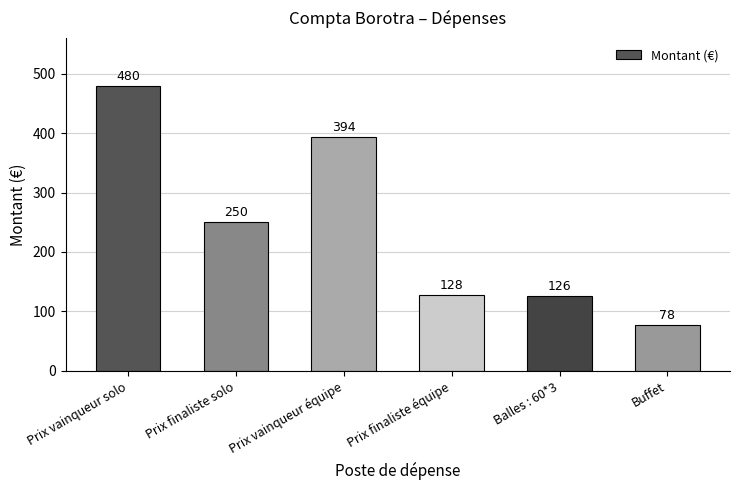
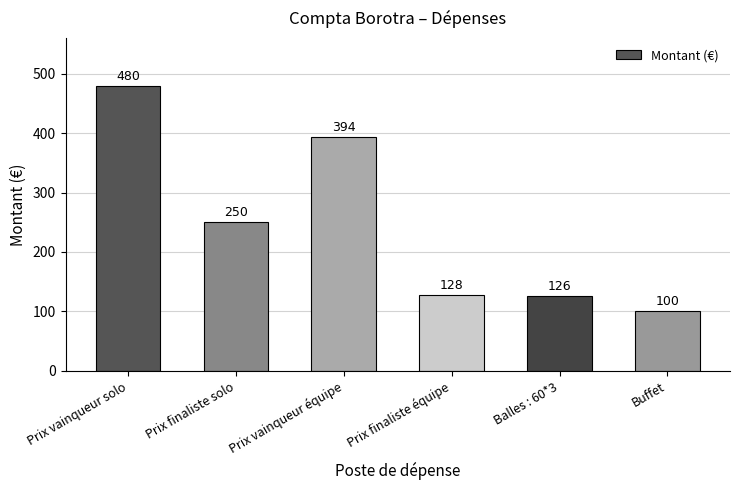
  {
    "Prix vainqueur solo": 480,
    "Prix finaliste solo": 250,
    "Prix vainqueur équipe": 394,
    "Prix finaliste équipe": 128,
    "Balles : 60*3": 126,
-   "Buffet": 78
+   "Buffet": 100
  }
